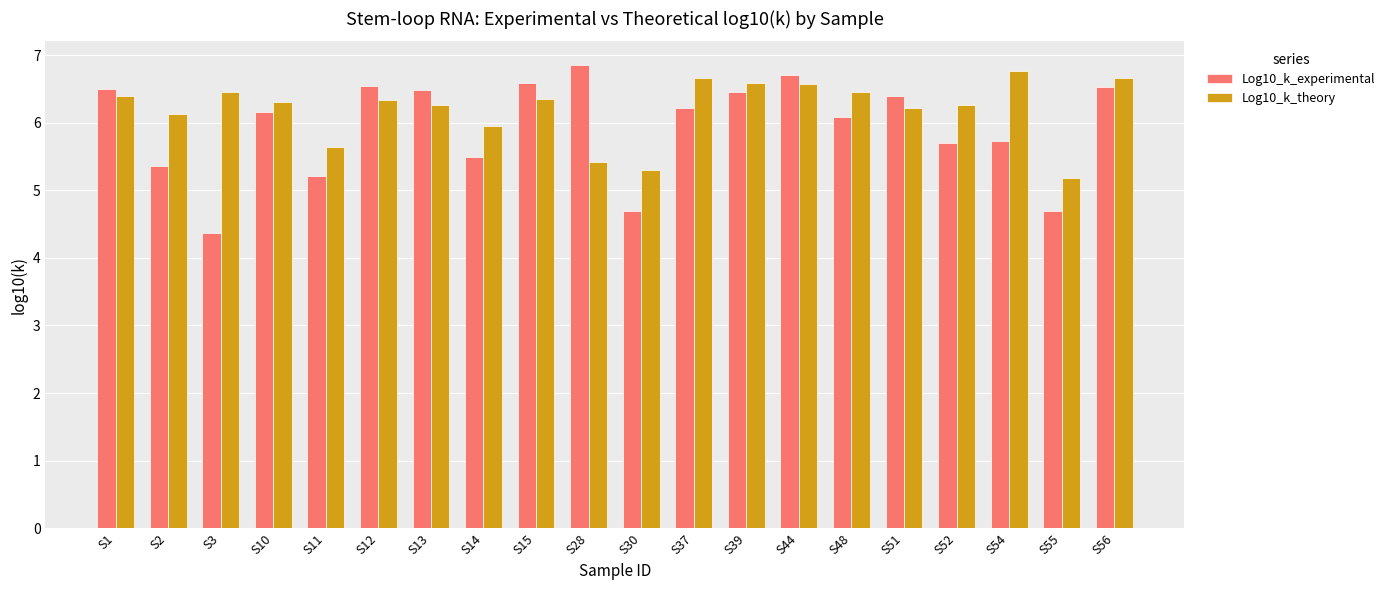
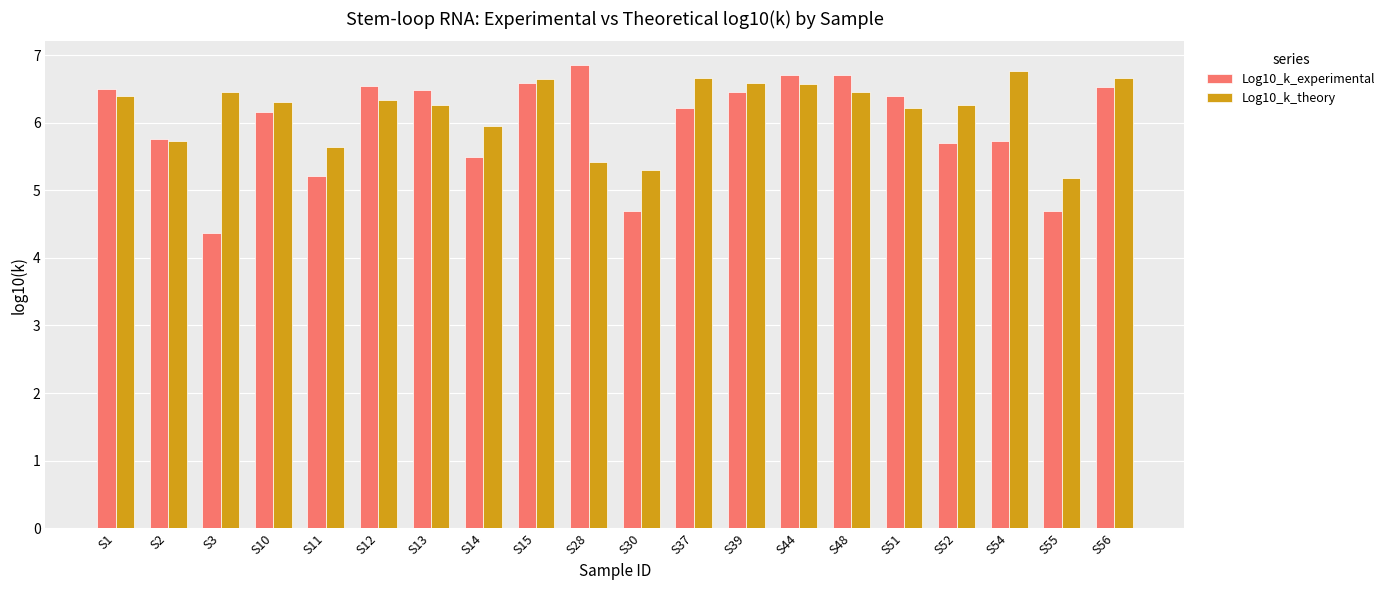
  {
    "Log10_k_experimental": {
      "S1": 6.5,
-     "S2": 5.4,
+     "S2": 5.8,
      "S3": 4.4,
      "S10": 6.2,
      "S11": 5.2,
      "S12": 6.5,
      "S13": 6.5,
      "S14": 5.5,
      "S15": 6.6,
      "S28": 6.9,
      "S30": 4.7,
      "S37": 6.2,
      "S39": 6.4,
      "S44": 6.7,
-     "S48": 6.1,
+     "S48": 6.7,
      "S51": 6.4,
      "S52": 5.7,
      "S54": 5.7,
      "S55": 4.7,
      "S56": 6.5
    },
    "Log10_k_theory": {
      "S1": 6.4,
-     "S2": 6.1,
+     "S2": 5.7,
      "S3": 6.5,
      "S10": 6.3,
      "S11": 5.6,
      "S12": 6.3,
      "S13": 6.3,
      "S14": 5.9,
-     "S15": 6.4,
+     "S15": 6.6,
      "S28": 5.4,
      "S30": 5.3,
      "S37": 6.7,
      "S39": 6.6,
      "S44": 6.6,
      "S48": 6.5,
      "S51": 6.2,
      "S52": 6.3,
      "S54": 6.8,
      "S55": 5.2,
      "S56": 6.7
    }
  }
